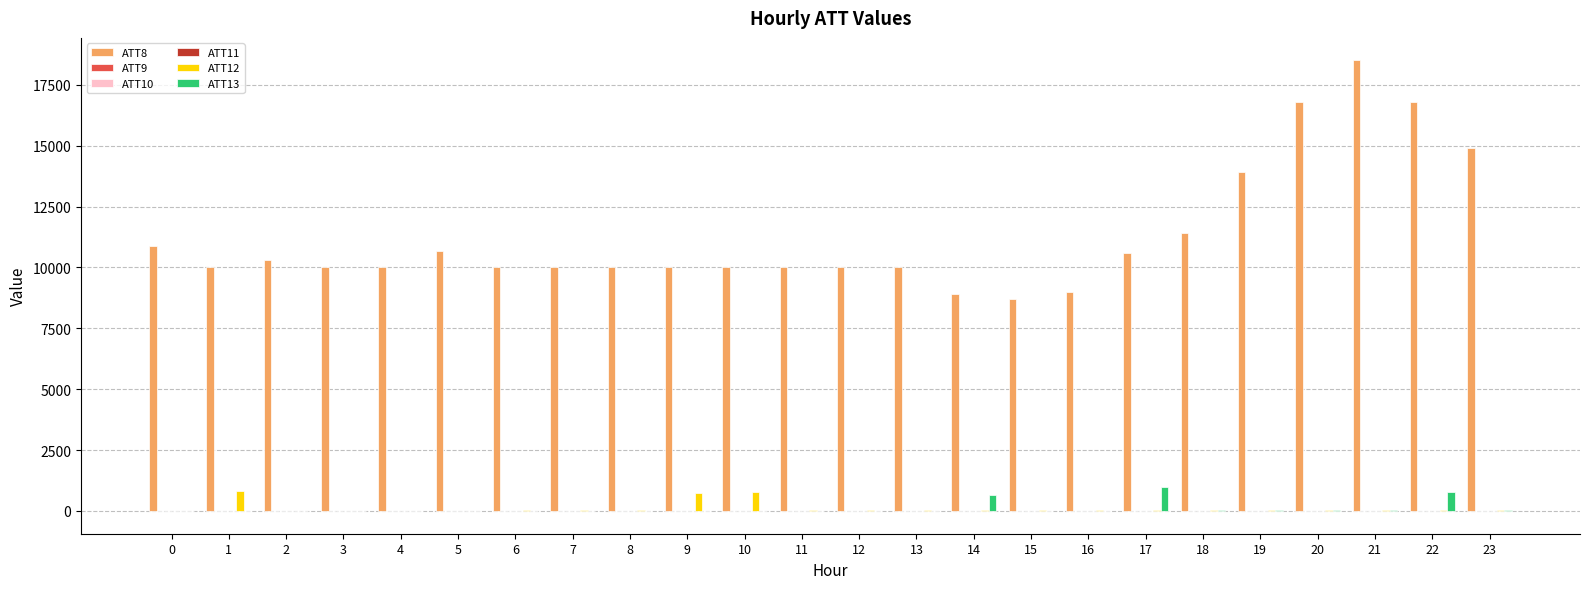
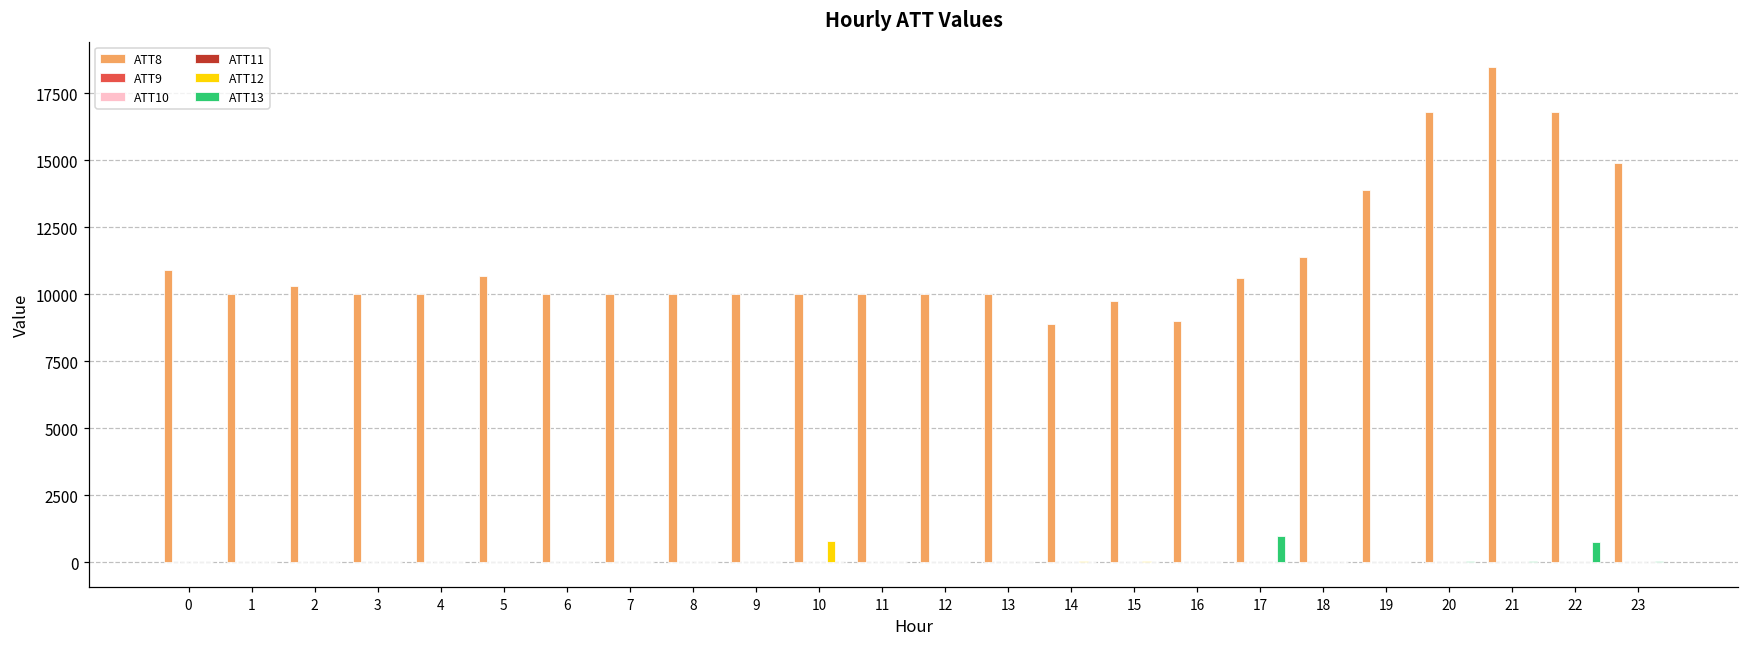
  {
    "ATT8": {
      "0": 10900,
      "1": 10000,
      "2": 10300,
      "3": 10000,
      "4": 10000,
      "5": 10700,
      "6": 10000,
      "7": 10000,
      "8": 10000,
      "9": 10000,
      "10": 10000,
      "11": 10000,
      "12": 10000,
      "13": 10000,
      "14": 8900,
-     "15": 8700,
+     "15": 9700,
      "16": 9000,
      "17": 10600,
      "18": 11400,
      "19": 13900,
      "20": 16800,
      "21": 18500,
      "22": 16800,
      "23": 14900
    },
    "ATT12": {
-     "1": 800,
-     "9": 700,
+     "1": 0,
+     "9": 0,
      "10": 800
    },
    "ATT13": {
-     "14": 600,
+     "14": 0,
      "17": 1000,
      "22": 800
    }
  }
